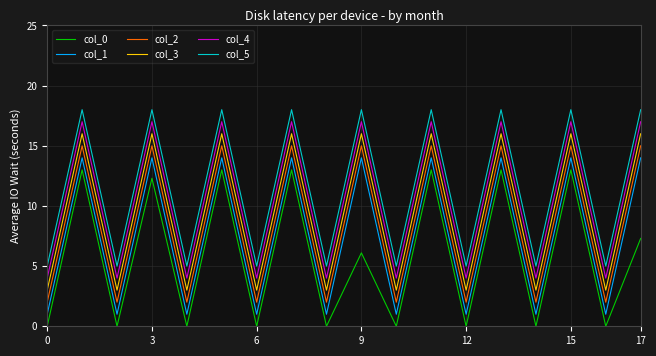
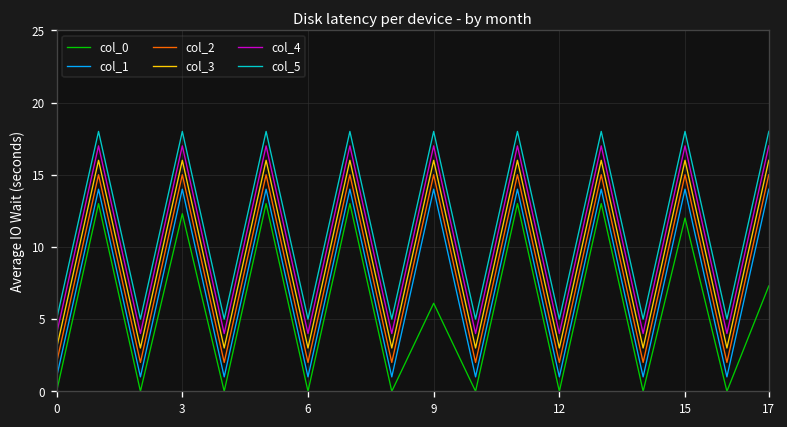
  {
    "col_0": {
      "0": 0,
      "3": 12.3,
      "6": 0,
      "9": 6,
      "12": 0,
-     "15": 13,
+     "15": 12,
      "17": 7.3
    },
    "col_1": {
      "0": 1,
      "3": 14,
      "6": 1,
      "9": 14,
      "12": 1,
      "15": 14,
      "17": 14
    },
    "col_2": {
      "0": 2,
      "3": 15,
      "6": 2,
      "9": 15,
      "12": 2,
      "15": 15,
      "17": 15
    },
    "col_3": {
      "0": 3,
      "3": 16,
      "6": 3,
      "9": 16,
      "12": 3,
      "15": 16,
      "17": 16
    },
    "col_4": {
      "0": 4,
      "3": 17,
      "6": 4,
      "9": 17,
      "12": 4,
      "15": 17,
      "17": 17
    },
    "col_5": {
      "0": 5,
      "3": 18,
      "6": 5,
      "9": 18,
      "12": 5,
      "15": 18,
      "17": 18
    }
  }
